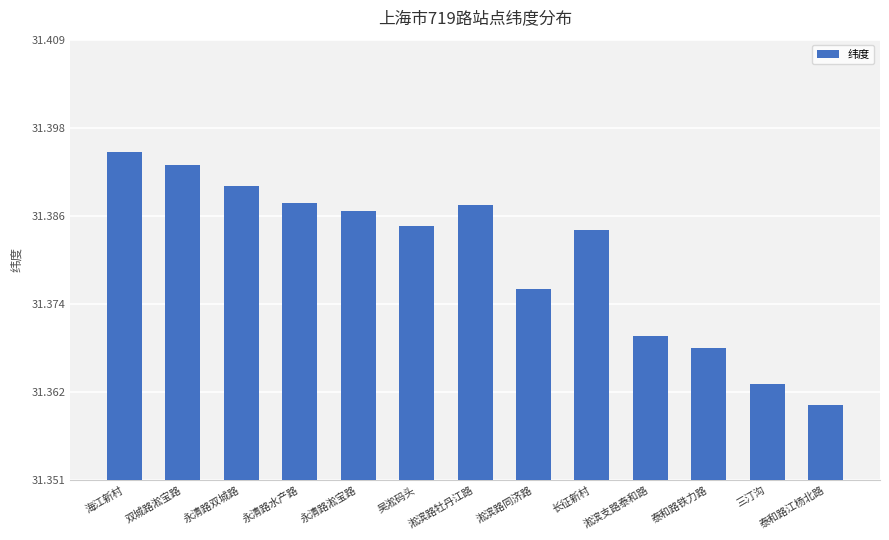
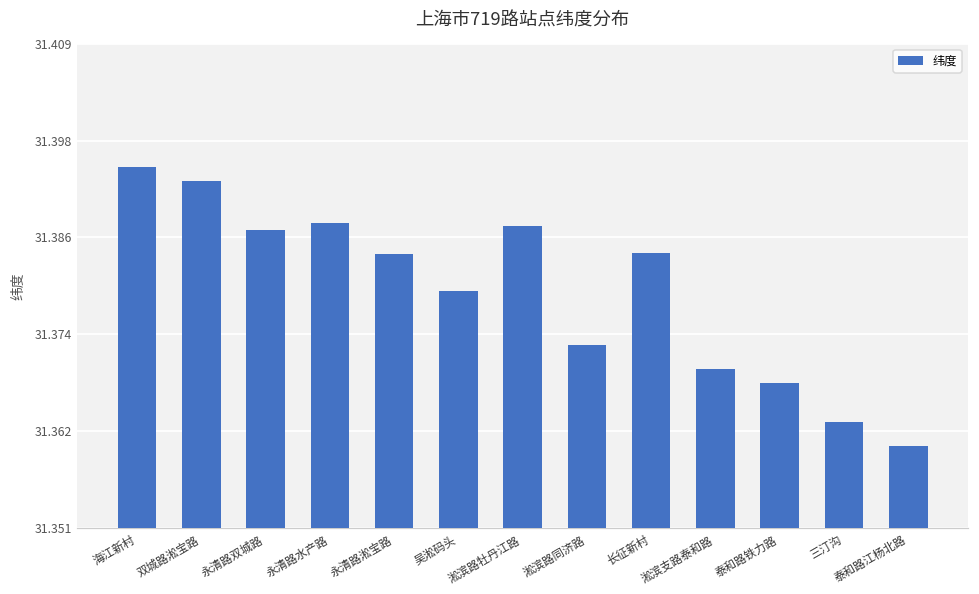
  {
    "海江新村": 31.394,
    "双城路淞宝路": 31.393,
-   "永清路双城路": 31.390,
+   "永清路双城路": 31.387,
    "永清路水产路": 31.388,
-   "永清路淞宝路": 31.387,
-   "吴淞码头": 31.385,
+   "永清路淞宝路": 31.384,
+   "吴淞码头": 31.379,
    "淞滨路牡丹江路": 31.387,
-   "淞滨路同济路": 31.376,
+   "淞滨路同济路": 31.373,
    "长征新村": 31.384,
    "淞滨支路泰和路": 31.370,
    "泰和路铁力路": 31.368,
    "三汀沟": 31.364,
    "泰和路江杨北路": 31.361
  }
